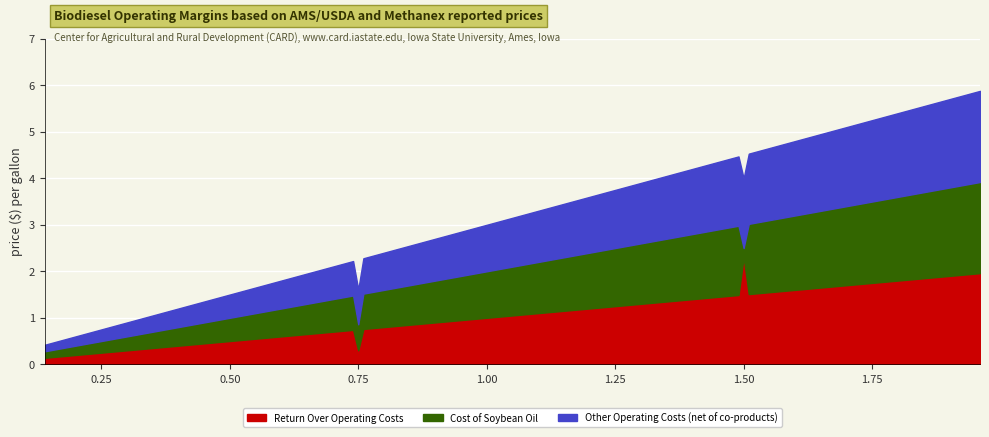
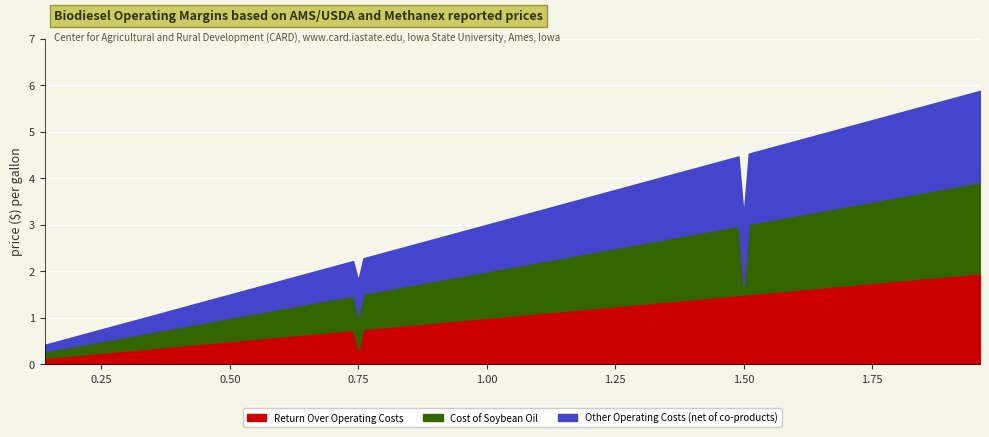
  {
    "Return Over Operating Costs": {
-     "1.50": 2.3
+     "1.50": 1.5
    },
    "Cost of Soybean Oil": {
-     "0.75": 0.6
+     "0.75": 0.8
    },
    "Other Operating Costs (net of co-products)": {
      "0.75": 0.8,
      "1.50": 1.5
    }
  }
